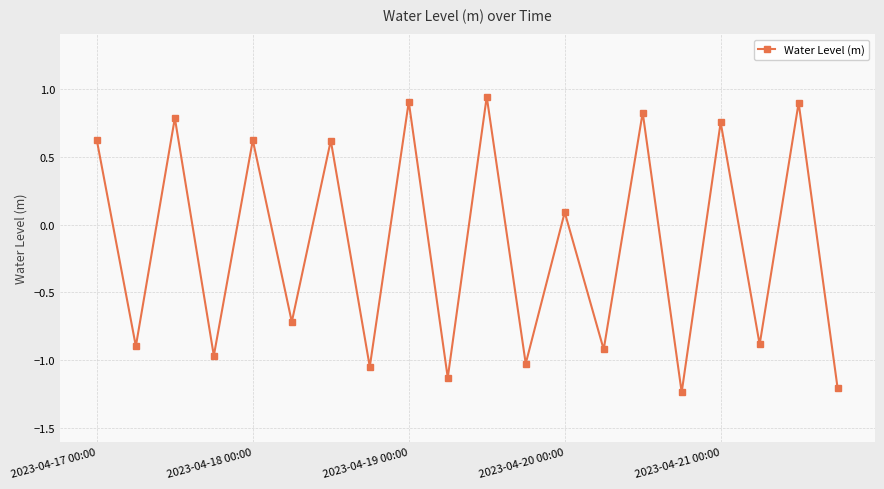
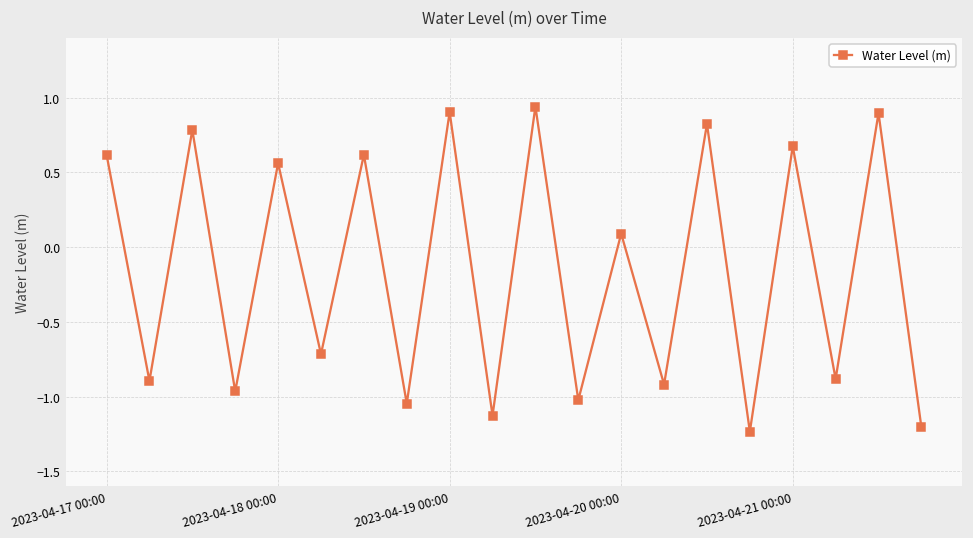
  {
    "2023-04-17 00:00": 0.62,
-   "2023-04-18 00:00": 0.62,
+   "2023-04-18 00:00": 0.56,
    "2023-04-19 00:00": 0.90,
    "2023-04-20 00:00": 0.09,
-   "2023-04-21 00:00": 0.75
+   "2023-04-21 00:00": 0.67
  }
